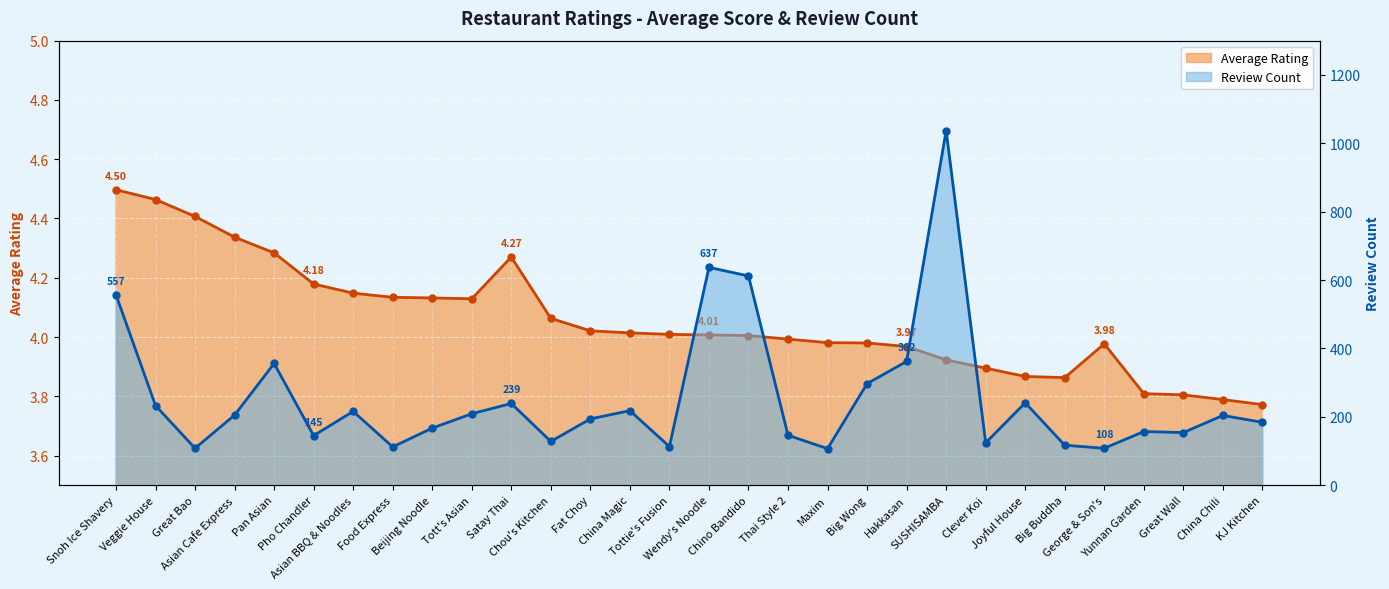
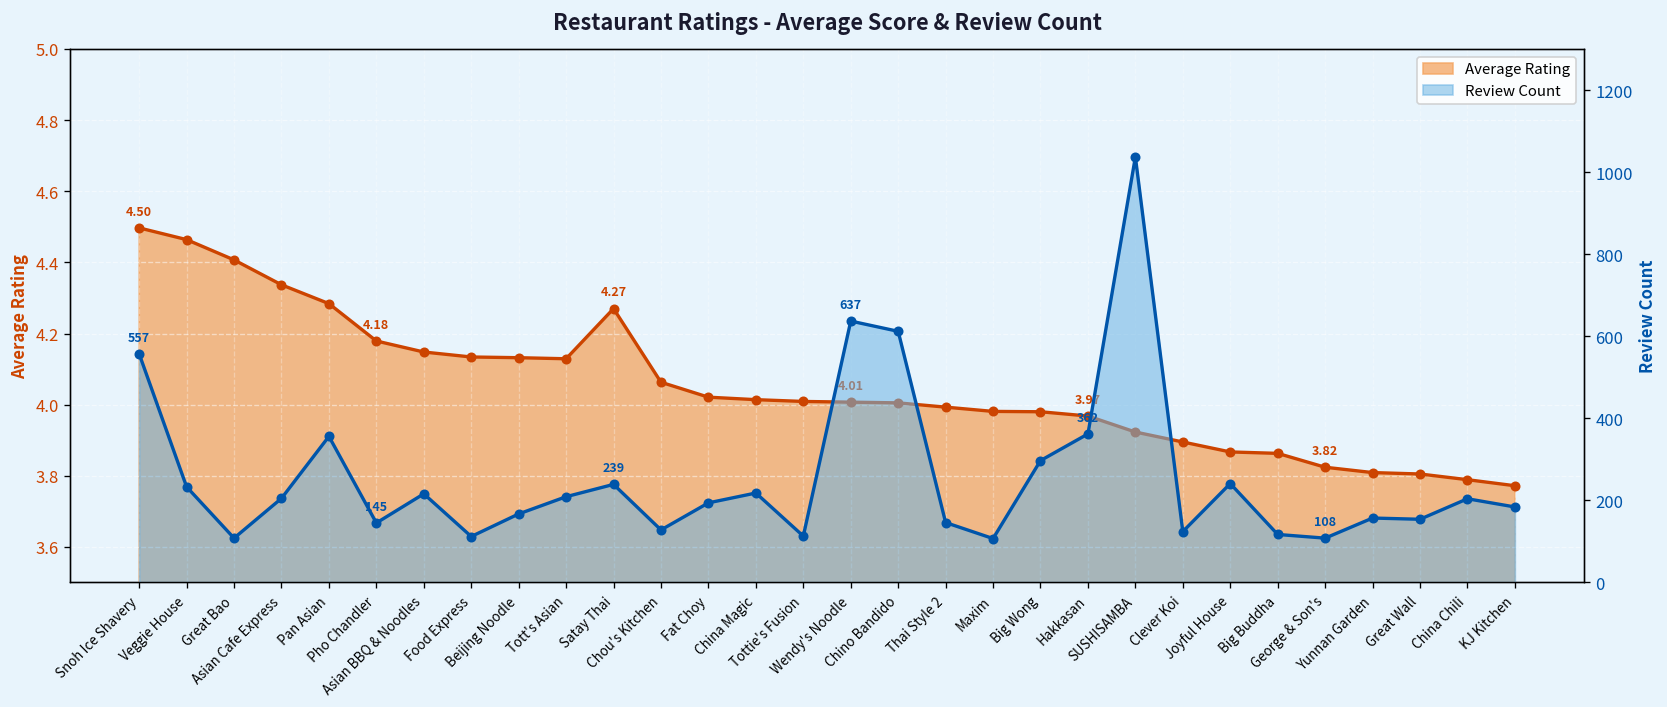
  {
    "Average Rating": {
      "Snoh Ice Shavery": 4.50,
      "Pho Chandler": 4.18,
      "Satay Thai": 4.27,
      "Wendy's Noodle": 4.01,
      "Hakkasan": 3.97,
-     "George & Son's": 3.98
+     "George & Son's": 3.82
    },
    "Review Count": {
      "Snoh Ice Shavery": 557,
      "Pho Chandler": 145,
      "Satay Thai": 239,
      "Wendy's Noodle": 637,
      "George & Son's": 108
    }
  }
